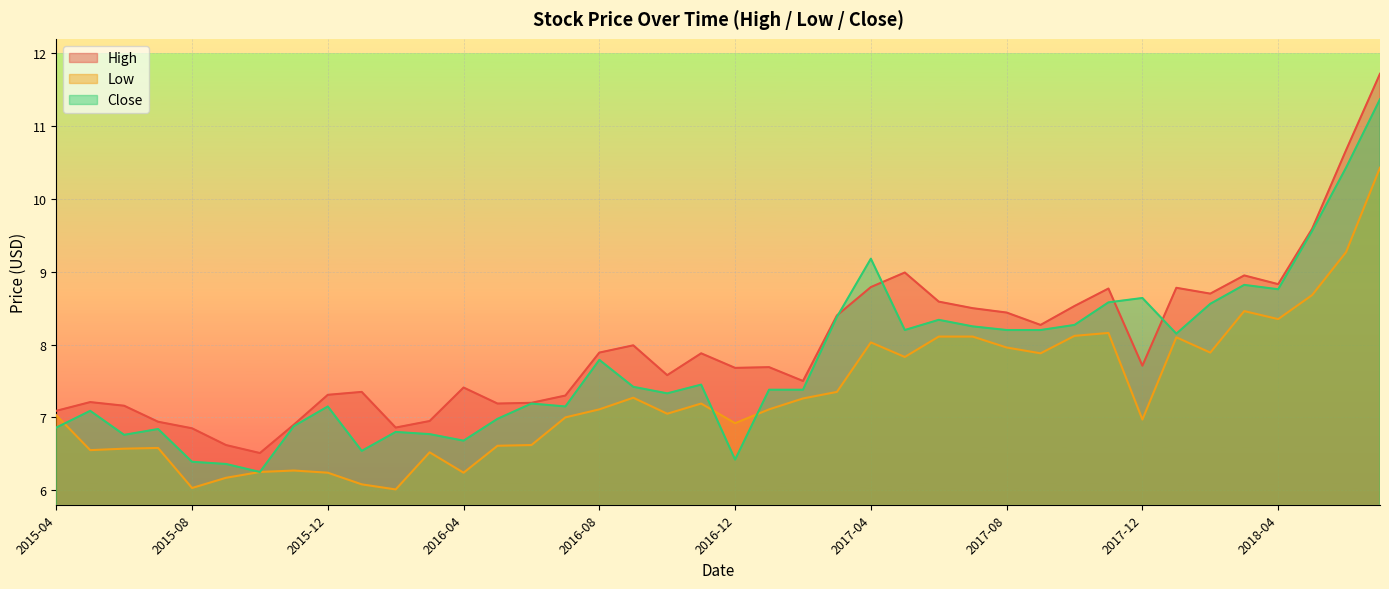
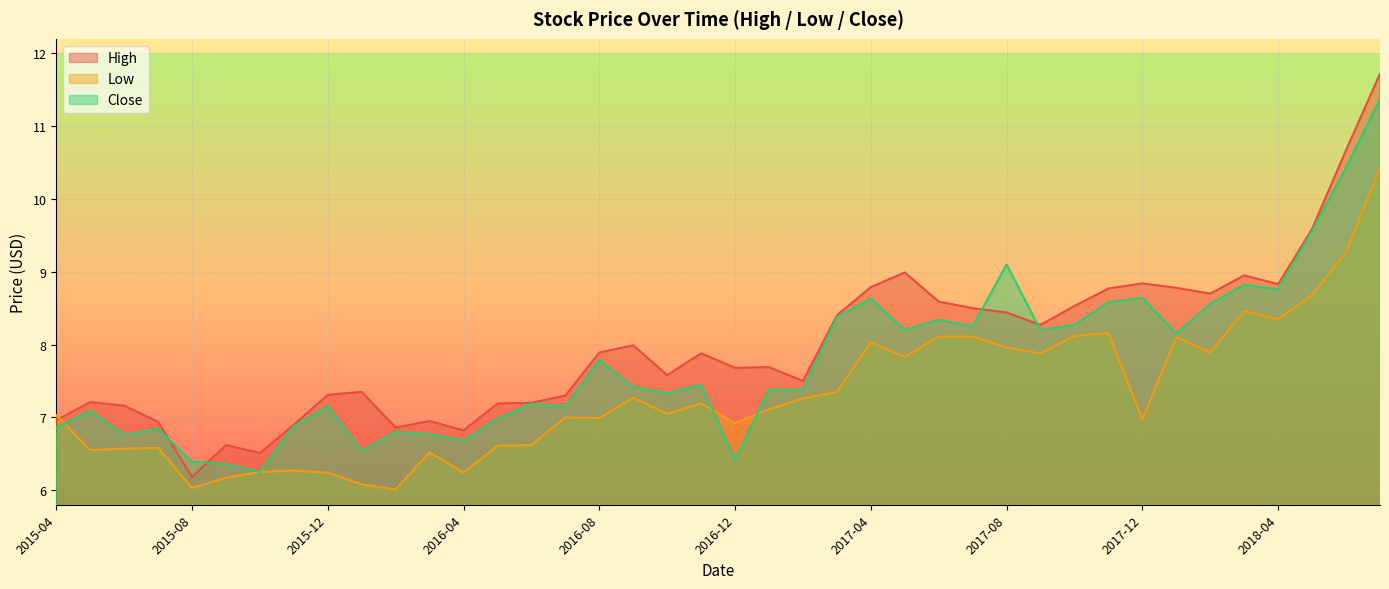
  {
    "High": {
-     "2015-04": 7.1,
-     "2015-08": 6.9,
+     "2015-04": 7.0,
+     "2015-08": 6.2,
      "2015-12": 7.3,
-     "2016-04": 7.4,
+     "2016-04": 6.8,
      "2016-08": 7.9,
      "2016-12": 7.7,
      "2017-04": 8.8,
      "2017-08": 8.4,
-     "2017-12": 7.7,
+     "2017-12": 8.8,
      "2018-04": 8.8
    },
    "Low": {
      "2015-04": 7.0,
      "2015-08": 6.0,
      "2015-12": 6.2,
      "2016-04": 6.2,
-     "2016-08": 7.1,
+     "2016-08": 7.0,
      "2016-12": 6.9,
      "2017-04": 8.0,
      "2017-08": 8.0,
      "2017-12": 7.0,
      "2018-04": 8.4
    },
    "Close": {
      "2015-04": 6.9,
      "2015-08": 6.4,
      "2015-12": 7.2,
      "2016-04": 6.7,
      "2016-08": 7.8,
      "2016-12": 6.4,
-     "2017-04": 9.2,
-     "2017-08": 8.2,
+     "2017-04": 8.6,
+     "2017-08": 9.1,
      "2017-12": 8.6,
      "2018-04": 8.8
    }
  }
